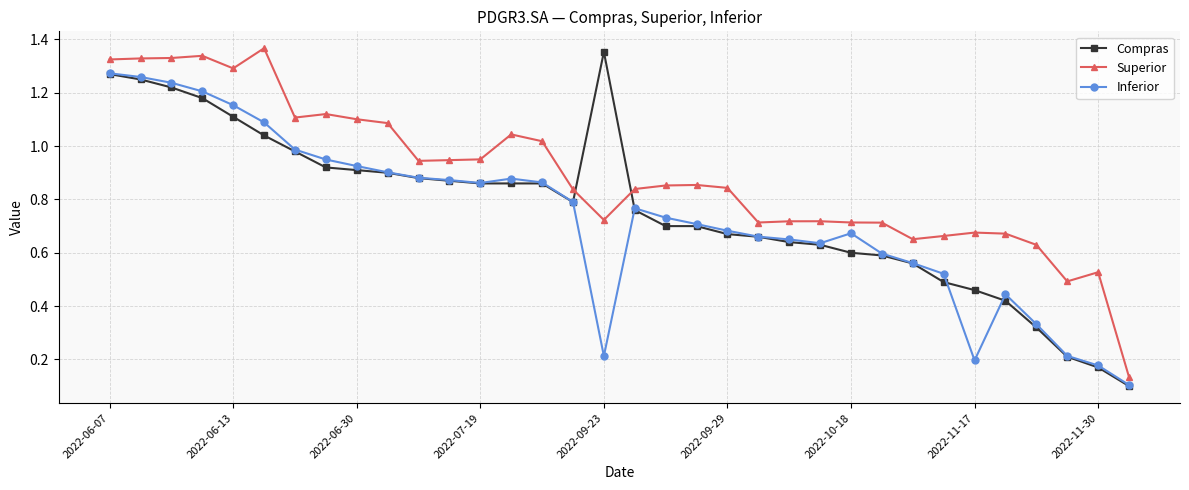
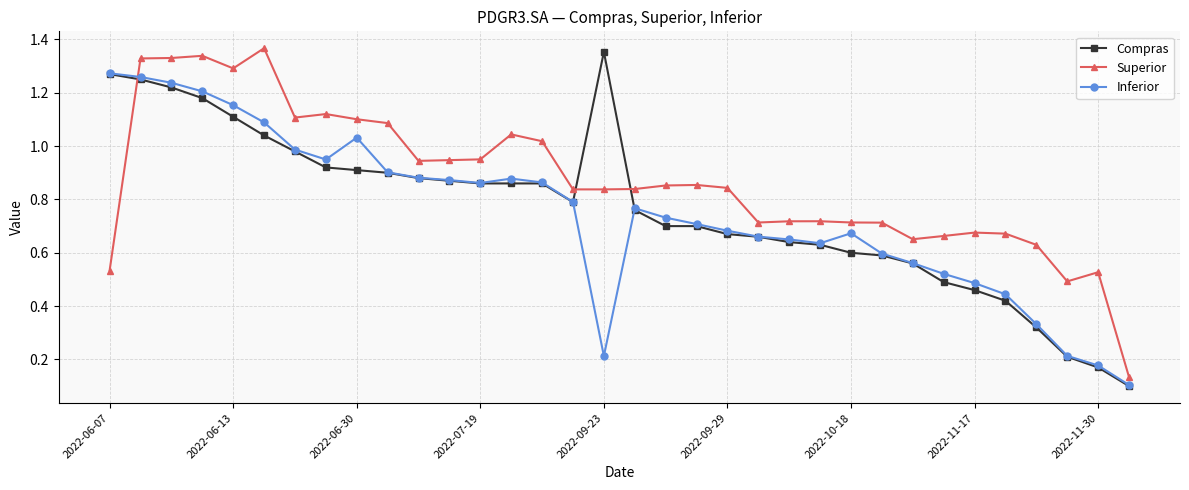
  {
    "Compras": {
      "2022-06-13": 1.11,
      "2022-06-30": 0.91,
      "2022-09-23": 1.35,
      "2022-09-29": 0.67,
      "2022-10-18": 0.60,
      "2022-11-17": 0.46
    },
    "Superior": {
-     "2022-06-07": 1.32,
+     "2022-06-07": 0.53,
      "2022-06-13": 1.29,
      "2022-06-30": 1.10,
      "2022-07-19": 0.95,
-     "2022-09-23": 0.72,
+     "2022-09-23": 0.84,
      "2022-09-29": 0.84,
      "2022-10-18": 0.71,
      "2022-11-17": 0.68,
      "2022-11-30": 0.53
    },
    "Inferior": {
      "2022-06-13": 1.15,
-     "2022-06-30": 0.93,
+     "2022-06-30": 1.03,
      "2022-09-23": 0.21,
      "2022-09-29": 0.68,
      "2022-10-18": 0.67,
-     "2022-11-17": 0.20
+     "2022-11-17": 0.49
    }
  }
